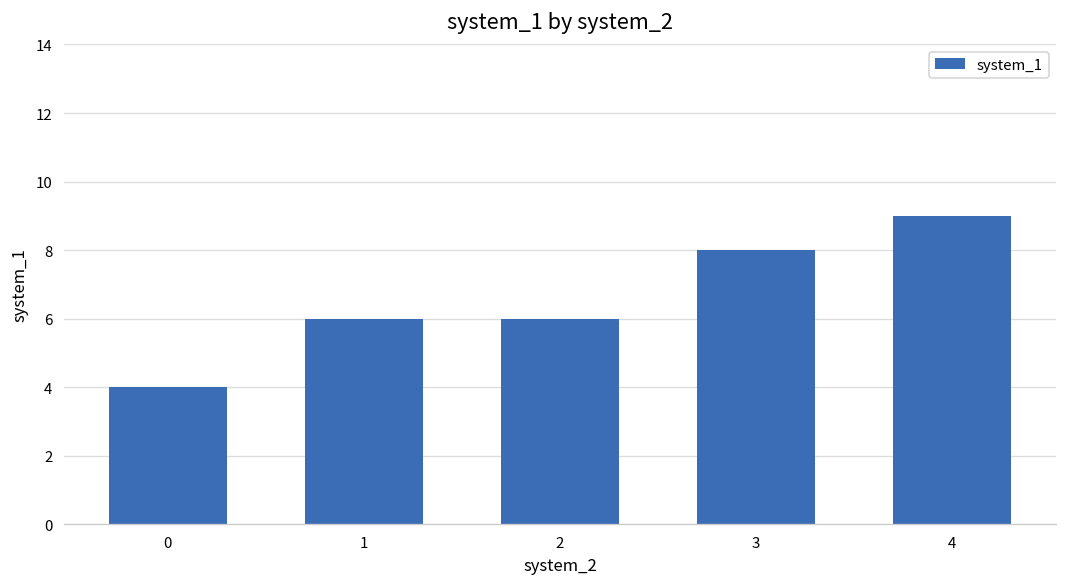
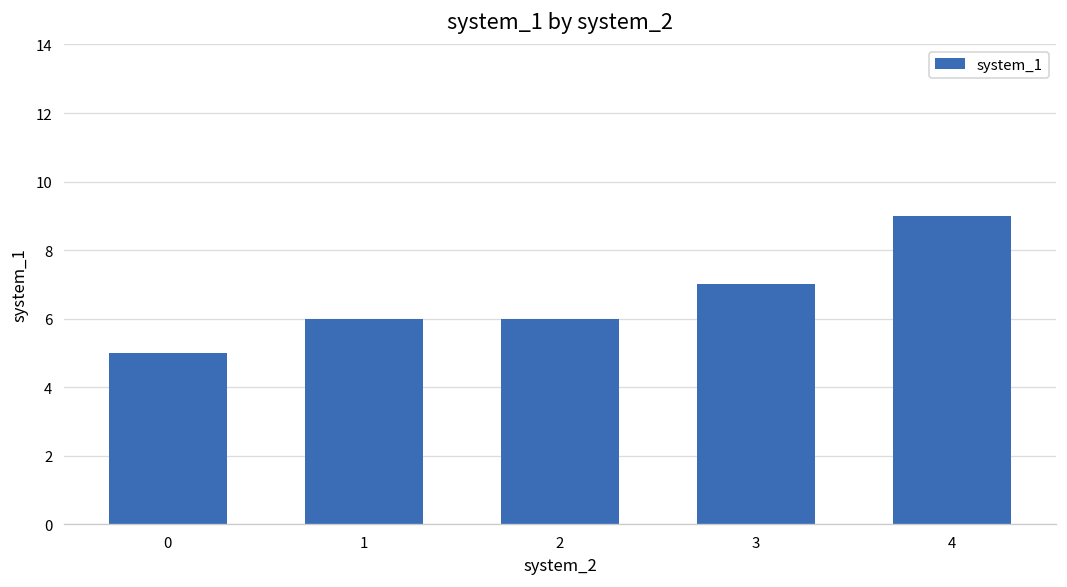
  {
-   "0": 4,
+   "0": 5,
    "1": 6,
    "2": 6,
-   "3": 8,
+   "3": 7,
    "4": 9
  }
